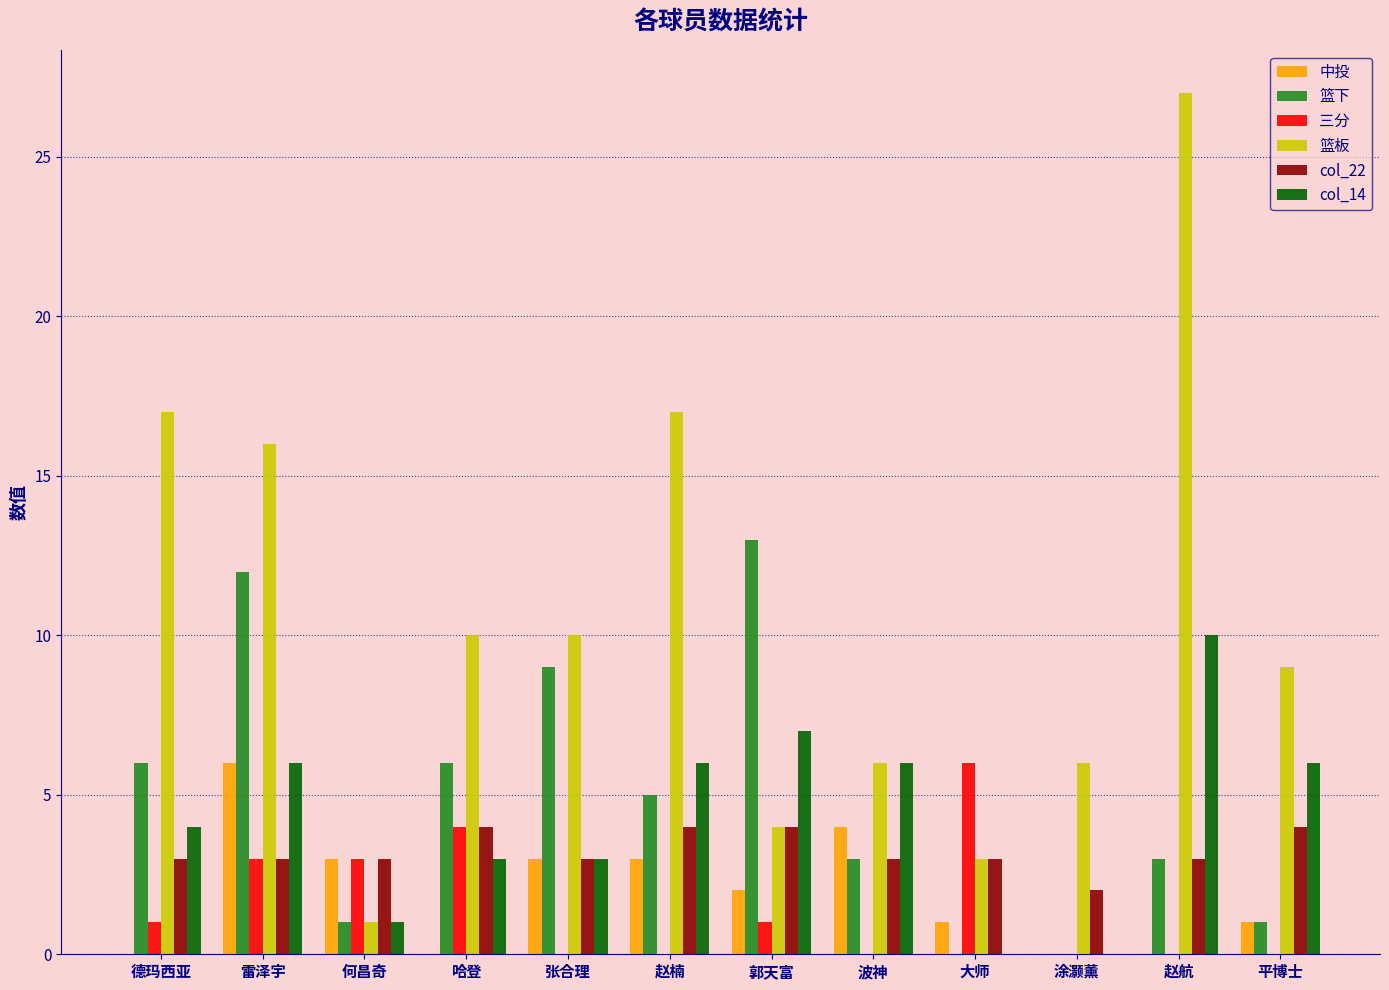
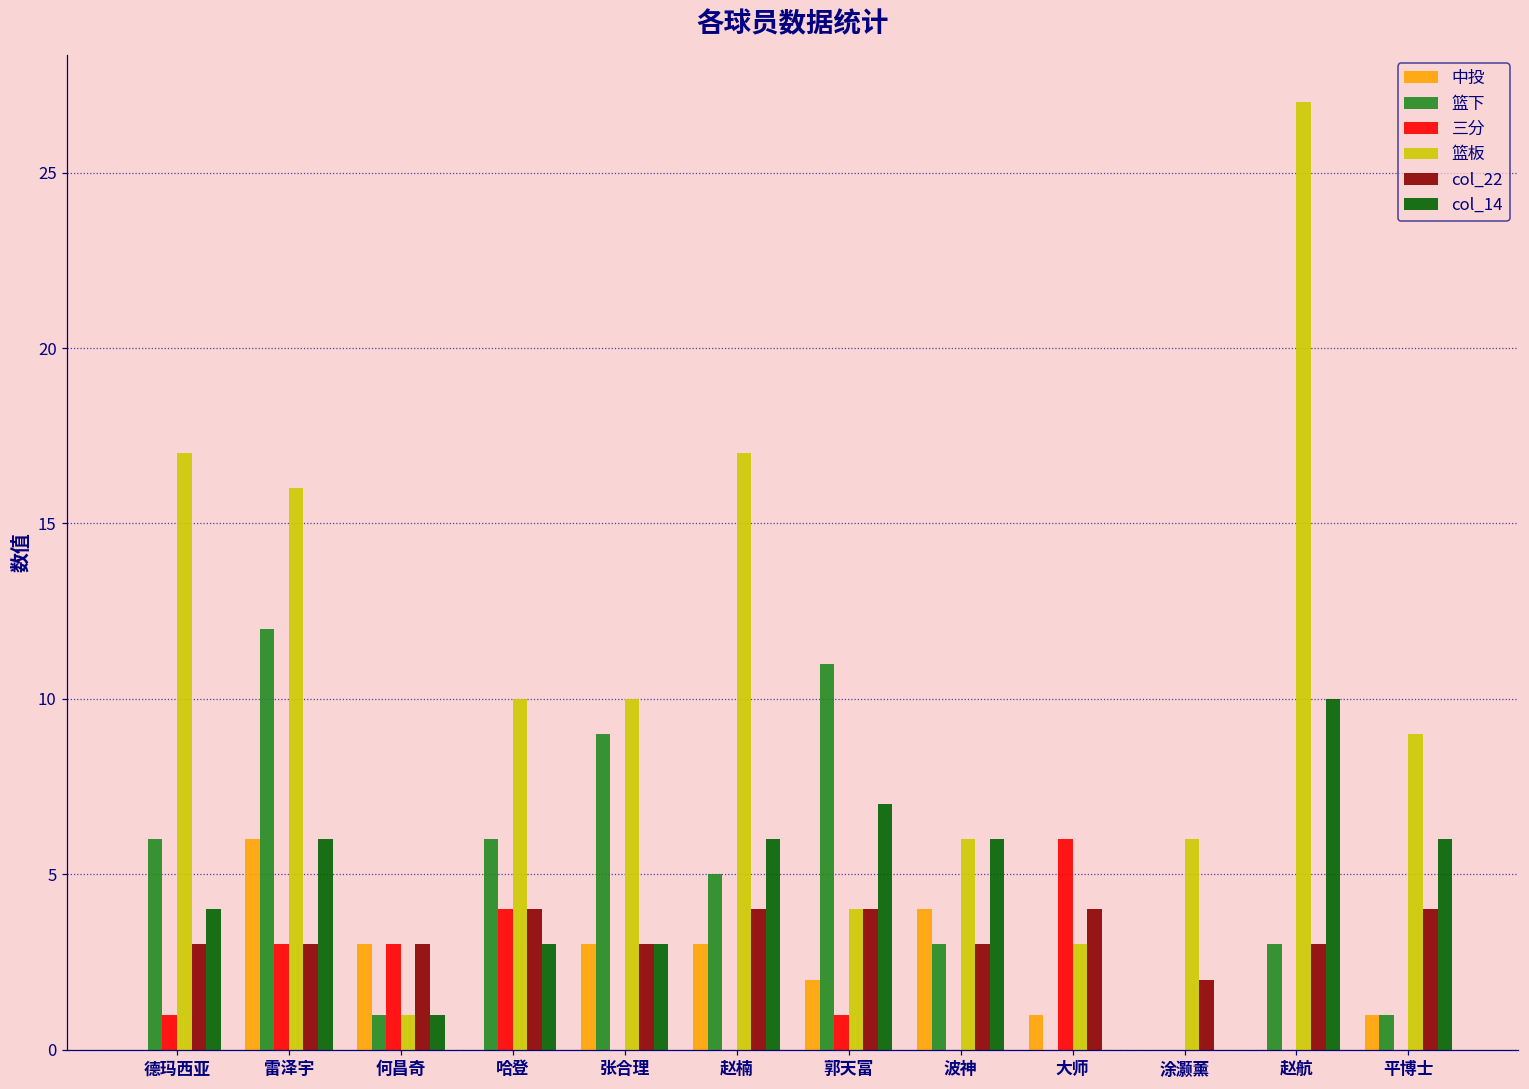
  {
    "中投": {
      "德玛西亚": 0,
      "雷泽宇": 6,
      "何昌奇": 3,
      "哈登": 0,
      "张合理": 3,
      "赵楠": 3,
      "郭天富": 2,
      "波神": 4,
      "大师": 1,
      "涂灏薰": 0,
      "赵航": 0,
      "平博士": 1
    },
    "篮下": {
      "德玛西亚": 6,
      "雷泽宇": 12,
      "何昌奇": 1,
      "哈登": 6,
      "张合理": 9,
      "赵楠": 5,
-     "郭天富": 13,
+     "郭天富": 11,
      "波神": 3,
      "大师": 0,
      "涂灏薰": 0,
      "赵航": 3,
      "平博士": 1
    },
    "三分": {
      "德玛西亚": 1,
      "雷泽宇": 3,
      "何昌奇": 3,
      "哈登": 4,
      "张合理": 0,
      "赵楠": 0,
      "郭天富": 1,
      "波神": 0,
      "大师": 6,
      "涂灏薰": 0,
      "赵航": 0,
      "平博士": 0
    },
    "篮板": {
      "德玛西亚": 17,
      "雷泽宇": 16,
      "何昌奇": 1,
      "哈登": 10,
      "张合理": 10,
      "赵楠": 17,
      "郭天富": 4,
      "波神": 6,
      "大师": 3,
      "涂灏薰": 6,
      "赵航": 27,
      "平博士": 9
    },
    "col_22": {
      "德玛西亚": 3,
      "雷泽宇": 3,
      "何昌奇": 3,
      "哈登": 4,
      "张合理": 3,
      "赵楠": 4,
      "郭天富": 4,
      "波神": 3,
-     "大师": 3,
+     "大师": 4,
      "涂灏薰": 2,
      "赵航": 3,
      "平博士": 4
    },
    "col_14": {
      "德玛西亚": 4,
      "雷泽宇": 6,
      "何昌奇": 1,
      "哈登": 3,
      "张合理": 3,
      "赵楠": 6,
      "郭天富": 7,
      "波神": 6,
      "大师": 0,
      "涂灏薰": 0,
      "赵航": 10,
      "平博士": 6
    }
  }
